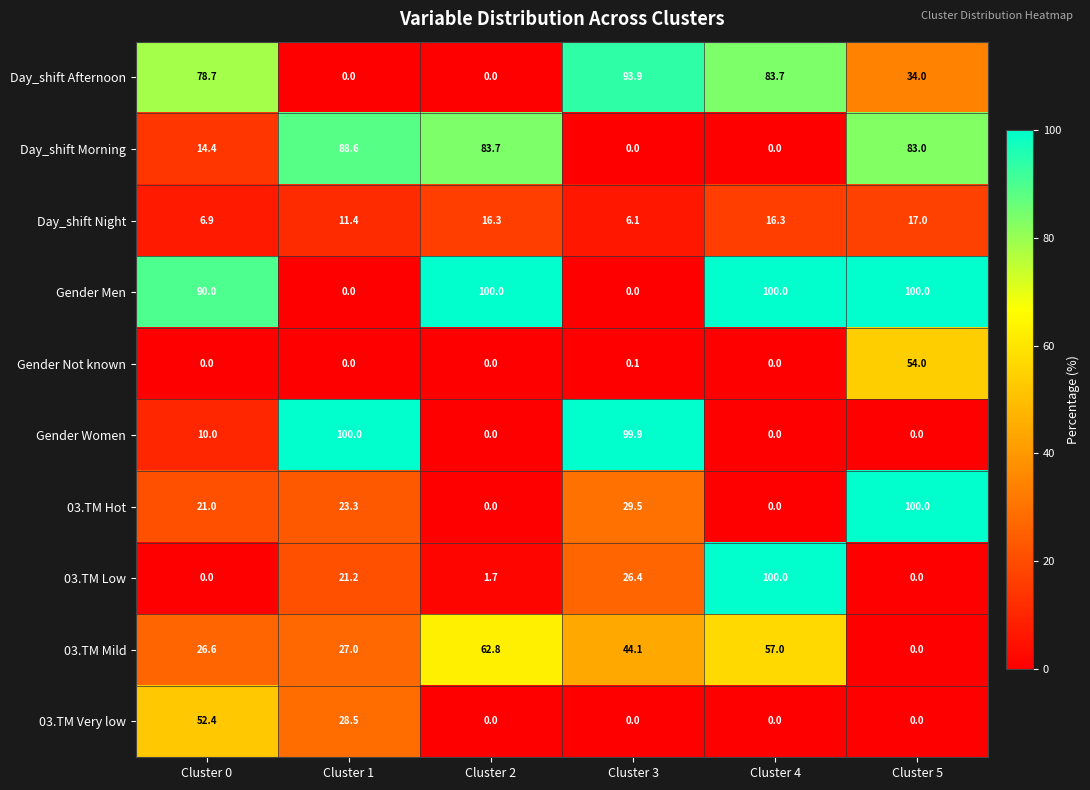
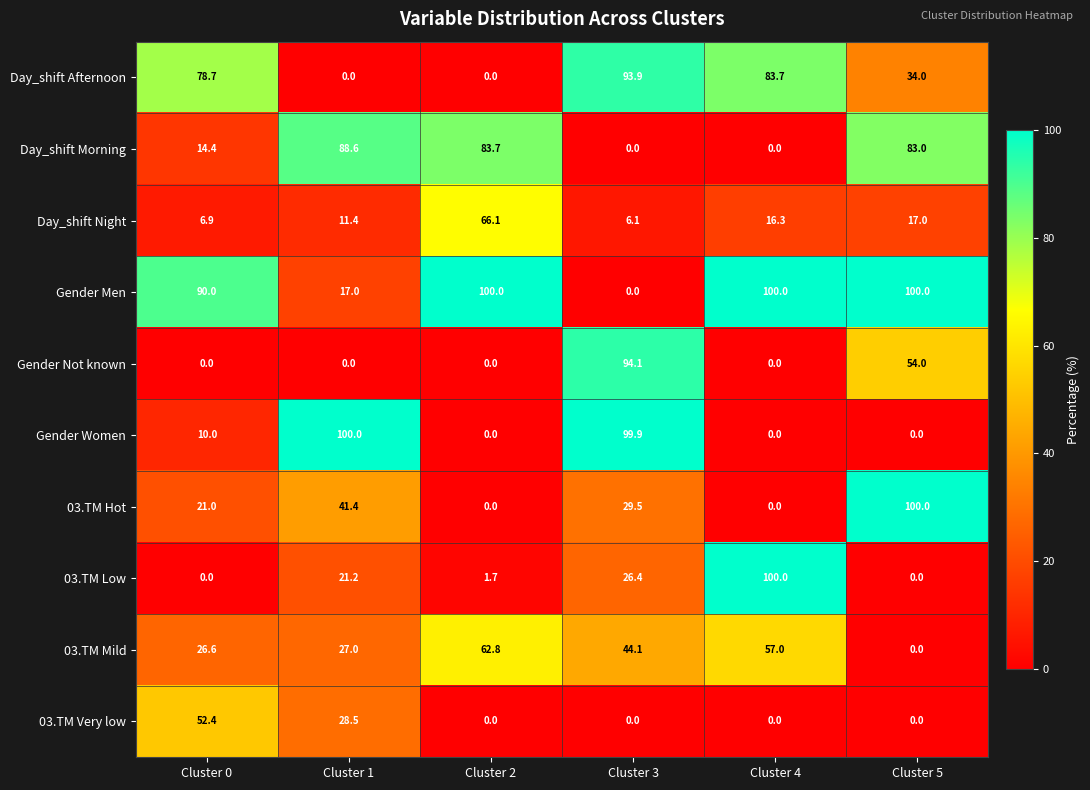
  {
    "Day_shift Afternoon": {
      "Cluster 0": 78.7,
      "Cluster 1": 0.0,
      "Cluster 2": 0.0,
      "Cluster 3": 93.9,
      "Cluster 4": 83.7,
      "Cluster 5": 34.0
    },
    "Day_shift Morning": {
      "Cluster 0": 14.4,
      "Cluster 1": 88.6,
      "Cluster 2": 83.7,
      "Cluster 3": 0.0,
      "Cluster 4": 0.0,
      "Cluster 5": 83.0
    },
    "Day_shift Night": {
      "Cluster 0": 6.9,
      "Cluster 1": 11.4,
-     "Cluster 2": 16.3,
+     "Cluster 2": 66.1,
      "Cluster 3": 6.1,
      "Cluster 4": 16.3,
      "Cluster 5": 17.0
    },
    "Gender Men": {
      "Cluster 0": 90.0,
-     "Cluster 1": 0.0,
+     "Cluster 1": 17.0,
      "Cluster 2": 100.0,
      "Cluster 3": 0.0,
      "Cluster 4": 100.0,
      "Cluster 5": 100.0
    },
    "Gender Not known": {
      "Cluster 0": 0.0,
      "Cluster 1": 0.0,
      "Cluster 2": 0.0,
-     "Cluster 3": 0.1,
+     "Cluster 3": 94.1,
      "Cluster 4": 0.0,
      "Cluster 5": 54.0
    },
    "Gender Women": {
      "Cluster 0": 10.0,
      "Cluster 1": 100.0,
      "Cluster 2": 0.0,
      "Cluster 3": 99.9,
      "Cluster 4": 0.0,
      "Cluster 5": 0.0
    },
    "03.TM Hot": {
      "Cluster 0": 21.0,
-     "Cluster 1": 23.3,
+     "Cluster 1": 41.4,
      "Cluster 2": 0.0,
      "Cluster 3": 29.5,
      "Cluster 4": 0.0,
      "Cluster 5": 100.0
    },
    "03.TM Low": {
      "Cluster 0": 0.0,
      "Cluster 1": 21.2,
      "Cluster 2": 1.7,
      "Cluster 3": 26.4,
      "Cluster 4": 100.0,
      "Cluster 5": 0.0
    },
    "03.TM Mild": {
      "Cluster 0": 26.6,
      "Cluster 1": 27.0,
      "Cluster 2": 62.8,
      "Cluster 3": 44.1,
      "Cluster 4": 57.0,
      "Cluster 5": 0.0
    },
    "03.TM Very low": {
      "Cluster 0": 52.4,
      "Cluster 1": 28.5,
      "Cluster 2": 0.0,
      "Cluster 3": 0.0,
      "Cluster 4": 0.0,
      "Cluster 5": 0.0
    }
  }
